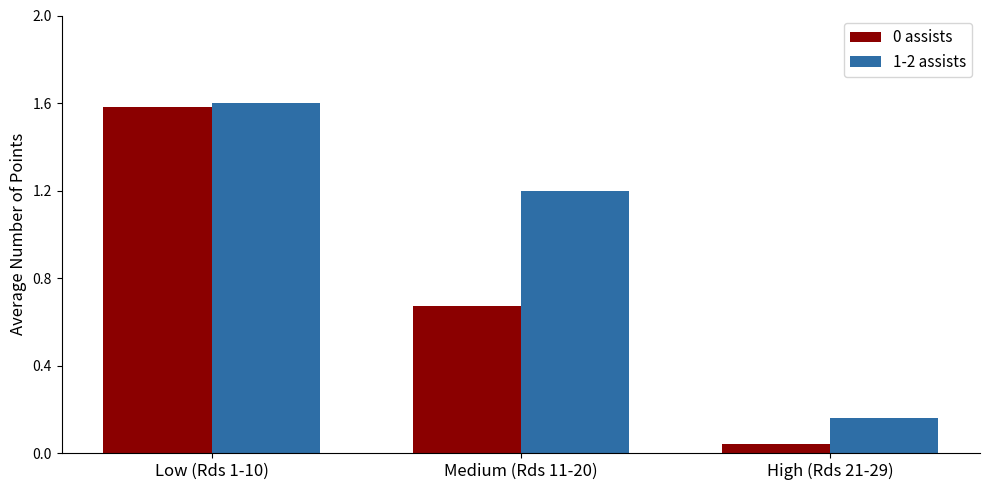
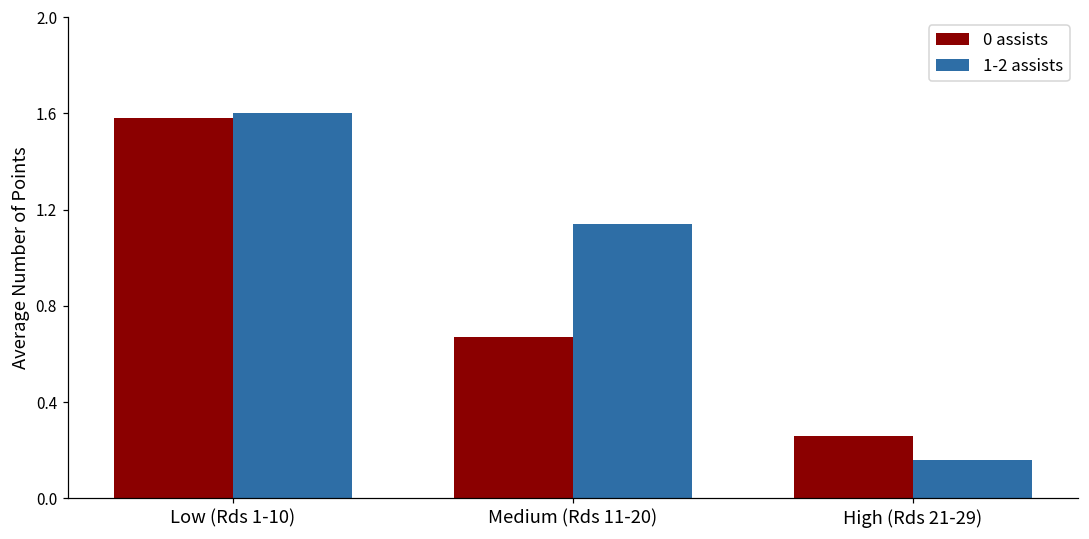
  {
    "0 assists": {
      "Low (Rds 1-10)": 1.58,
      "Medium (Rds 11-20)": 0.67,
-     "High (Rds 21-29)": 0.04
+     "High (Rds 21-29)": 0.26
    },
    "1-2 assists": {
      "Low (Rds 1-10)": 1.60,
-     "Medium (Rds 11-20)": 1.20,
+     "Medium (Rds 11-20)": 1.14,
      "High (Rds 21-29)": 0.16
    }
  }
